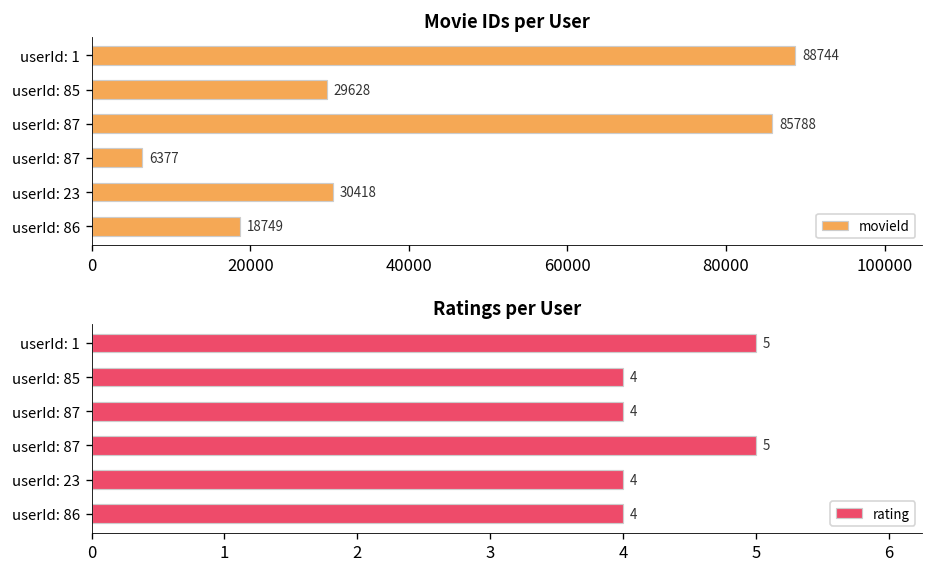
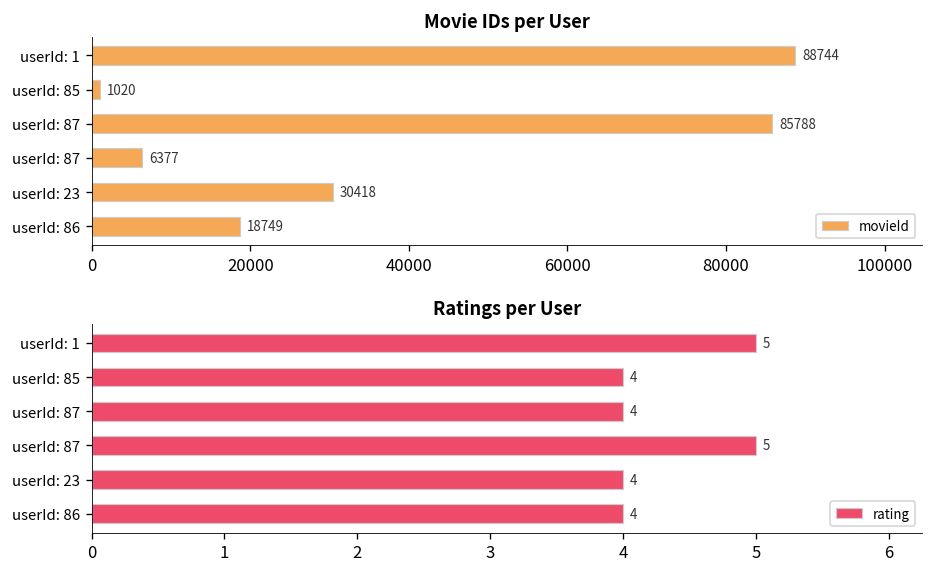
  {
    "Movie IDs per User": {
      "userId: 1": 88744,
-     "userId: 85": 29628,
+     "userId: 85": 1020,
      "userId: 23": 30418,
      "userId: 86": 18749
    },
    "Ratings per User": {
      "userId: 1": 5,
      "userId: 85": 4,
      "userId: 23": 4,
      "userId: 86": 4
    }
  }
